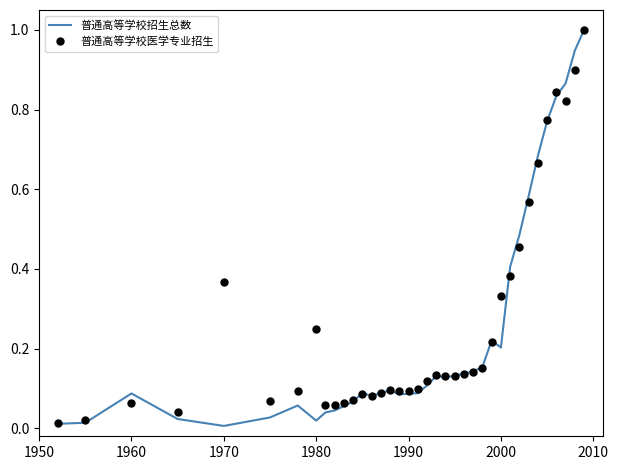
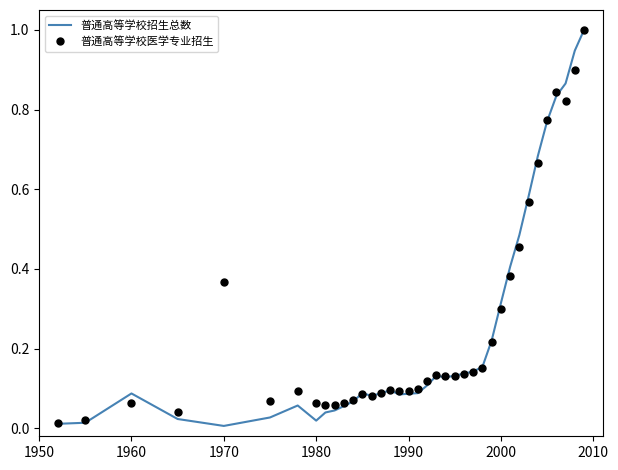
  {
    "普通高等学校招生总数": {
      "1960": 0.09,
      "1970": 0.01,
      "1980": 0.02,
      "1990": 0.09,
-     "2000": 0.20
+     "2000": 0.31
    },
    "普通高等学校医学专业招生": {
      "1960": 0.06,
      "1970": 0.37,
-     "1980": 0.25,
+     "1980": 0.06,
      "1990": 0.09,
-     "2000": 0.33
+     "2000": 0.30
    }
  }
